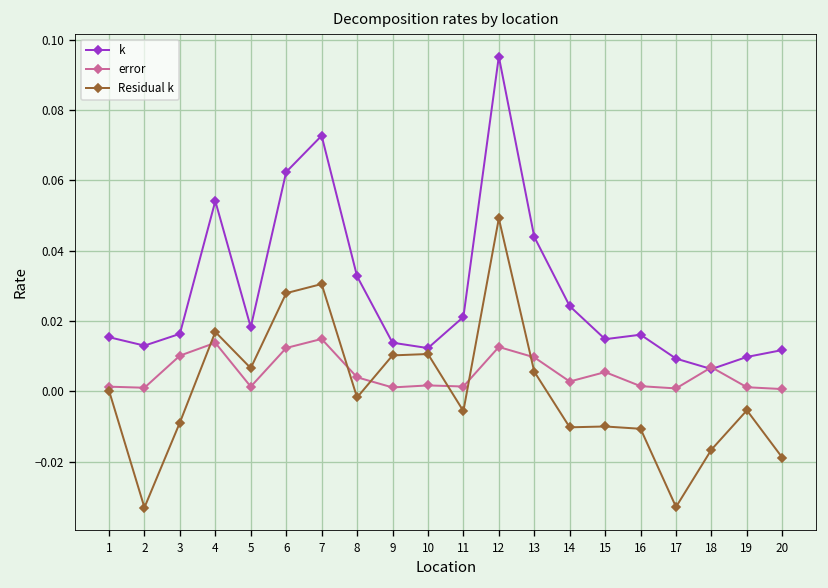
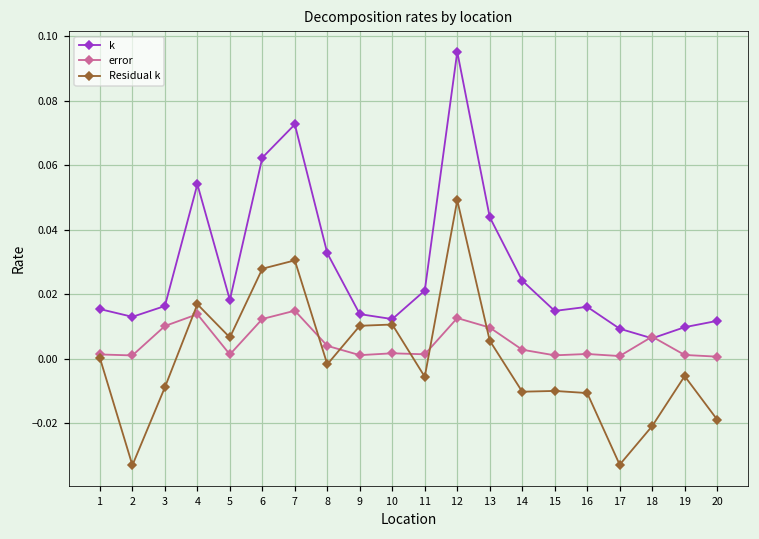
  {
    "k": {
      "1": 0.015,
      "2": 0.013,
      "3": 0.016,
      "4": 0.054,
      "5": 0.018,
      "6": 0.062,
      "7": 0.073,
      "8": 0.033,
      "9": 0.014,
      "10": 0.012,
      "11": 0.021,
      "12": 0.095,
      "13": 0.044,
      "14": 0.024,
      "15": 0.015,
      "16": 0.016,
      "17": 0.009,
      "19": 0.010,
      "20": 0.012
    },
    "error": {
      "1": 0.001,
      "2": 0.001,
      "3": 0.010,
      "4": 0.014,
      "5": 0.001,
      "6": 0.012,
      "7": 0.015,
      "8": 0.004,
      "9": 0.001,
      "10": 0.002,
      "11": 0.001,
      "12": 0.013,
      "13": 0.010,
      "14": 0.003,
-     "15": 0.005,
+     "15": 0.001,
      "16": 0.001,
      "17": 0.001,
      "19": 0.001,
      "20": 0.001
    },
    "Residual k": {
      "1": 0.000,
      "2": -0.033,
      "3": -0.009,
      "4": 0.017,
      "5": 0.007,
      "6": 0.028,
      "7": 0.031,
      "8": -0.002,
      "9": 0.010,
      "10": 0.011,
      "11": -0.006,
      "12": 0.049,
      "13": 0.006,
      "14": -0.010,
      "15": -0.010,
      "16": -0.011,
      "17": -0.033,
-     "18": -0.017,
+     "18": -0.021,
      "19": -0.005,
      "20": -0.019
    }
  }
